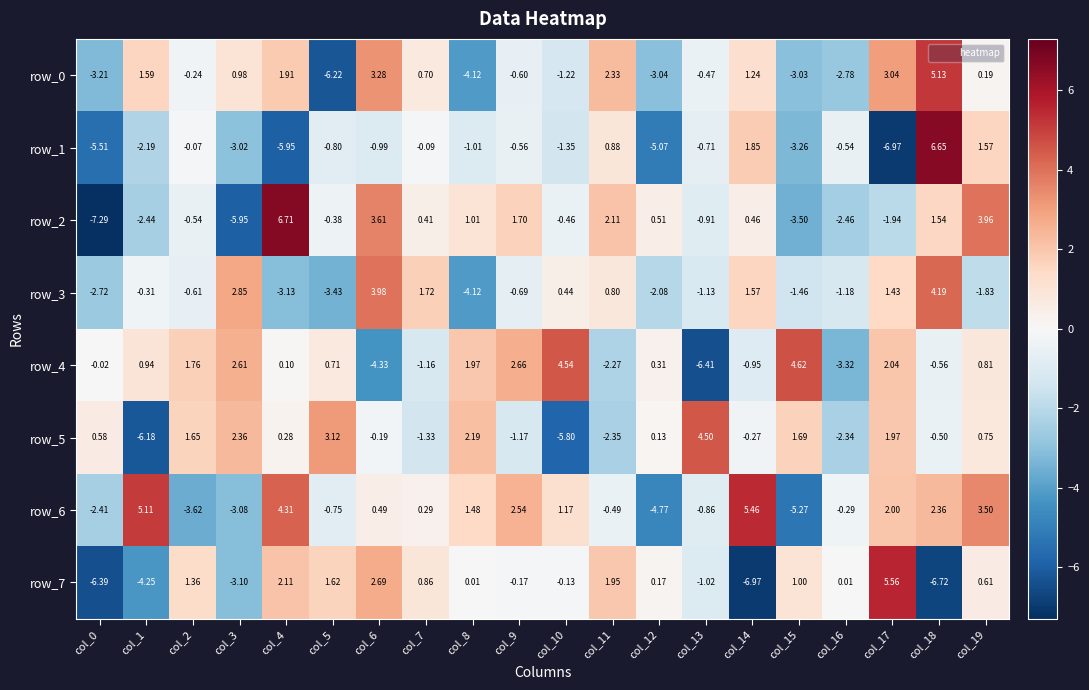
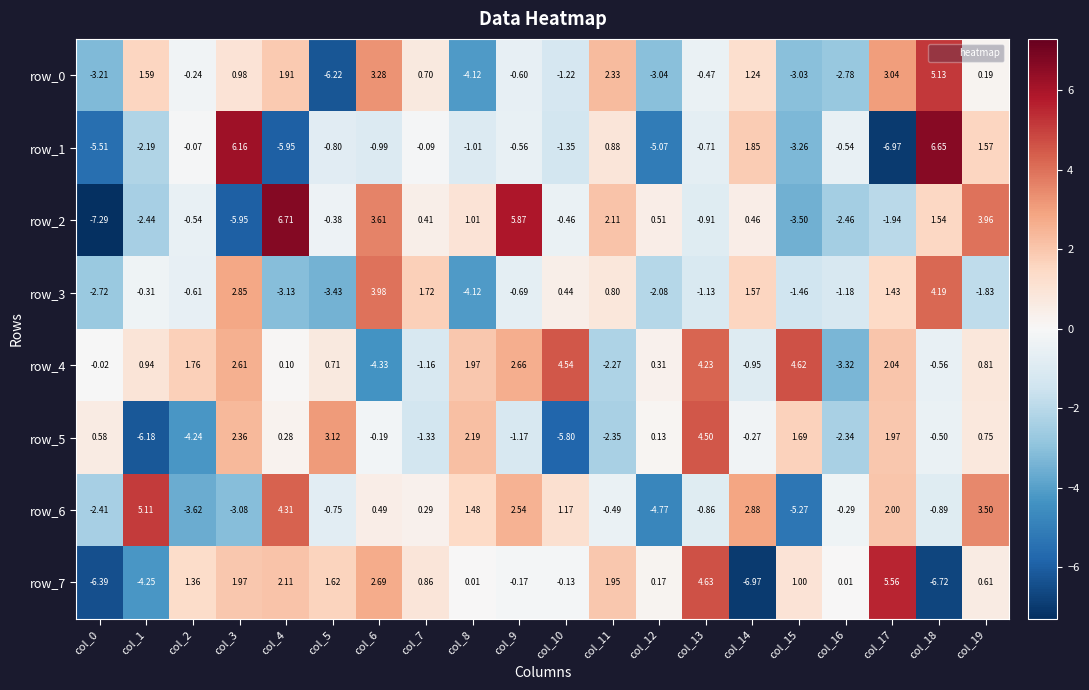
  {
    "row_0": {
      "col_0": -3.21,
      "col_1": 1.59,
      "col_2": -0.24,
      "col_3": 0.98,
      "col_4": 1.91,
      "col_5": -6.22,
      "col_6": 3.28,
      "col_7": 0.70,
      "col_8": -4.12,
      "col_9": -0.60,
      "col_10": -1.22,
      "col_11": 2.33,
      "col_12": -3.04,
      "col_13": -0.47,
      "col_14": 1.24,
      "col_15": -3.03,
      "col_16": -2.78,
      "col_17": 3.04,
      "col_18": 5.13,
      "col_19": 0.19
    },
    "row_1": {
      "col_0": -5.51,
      "col_1": -2.19,
      "col_2": -0.07,
-     "col_3": -3.02,
+     "col_3": 6.16,
      "col_4": -5.95,
      "col_5": -0.80,
      "col_6": -0.99,
      "col_7": -0.09,
      "col_8": -1.01,
      "col_9": -0.56,
      "col_10": -1.35,
      "col_11": 0.88,
      "col_12": -5.07,
      "col_13": -0.71,
      "col_14": 1.85,
      "col_15": -3.26,
      "col_16": -0.54,
      "col_17": -6.97,
      "col_18": 6.65,
      "col_19": 1.57
    },
    "row_2": {
      "col_0": -7.29,
      "col_1": -2.44,
      "col_2": -0.54,
      "col_3": -5.95,
      "col_4": 6.71,
      "col_5": -0.38,
      "col_6": 3.61,
      "col_7": 0.41,
      "col_8": 1.01,
-     "col_9": 1.70,
+     "col_9": 5.87,
      "col_10": -0.46,
      "col_11": 2.11,
      "col_12": 0.51,
      "col_13": -0.91,
      "col_14": 0.46,
      "col_15": -3.50,
      "col_16": -2.46,
      "col_17": -1.94,
      "col_18": 1.54,
      "col_19": 3.96
    },
    "row_3": {
      "col_0": -2.72,
      "col_1": -0.31,
      "col_2": -0.61,
      "col_3": 2.85,
      "col_4": -3.13,
      "col_5": -3.43,
      "col_6": 3.98,
      "col_7": 1.72,
      "col_8": -4.12,
      "col_9": -0.69,
      "col_10": 0.44,
      "col_11": 0.80,
      "col_12": -2.08,
      "col_13": -1.13,
      "col_14": 1.57,
      "col_15": -1.46,
      "col_16": -1.18,
      "col_17": 1.43,
      "col_18": 4.19,
      "col_19": -1.83
    },
    "row_4": {
      "col_0": -0.02,
      "col_1": 0.94,
      "col_2": 1.76,
      "col_3": 2.61,
      "col_4": 0.10,
      "col_5": 0.71,
      "col_6": -4.33,
      "col_7": -1.16,
      "col_8": 1.97,
      "col_9": 2.66,
      "col_10": 4.54,
      "col_11": -2.27,
      "col_12": 0.31,
-     "col_13": -6.41,
+     "col_13": 4.23,
      "col_14": -0.95,
      "col_15": 4.62,
      "col_16": -3.32,
      "col_17": 2.04,
      "col_18": -0.56,
      "col_19": 0.81
    },
    "row_5": {
      "col_0": 0.58,
      "col_1": -6.18,
-     "col_2": 1.65,
+     "col_2": -4.24,
      "col_3": 2.36,
      "col_4": 0.28,
      "col_5": 3.12,
      "col_6": -0.19,
      "col_7": -1.33,
      "col_8": 2.19,
      "col_9": -1.17,
      "col_10": -5.80,
      "col_11": -2.35,
      "col_12": 0.13,
      "col_13": 4.50,
      "col_14": -0.27,
      "col_15": 1.69,
      "col_16": -2.34,
      "col_17": 1.97,
      "col_18": -0.50,
      "col_19": 0.75
    },
    "row_6": {
      "col_0": -2.41,
      "col_1": 5.11,
      "col_2": -3.62,
      "col_3": -3.08,
      "col_4": 4.31,
      "col_5": -0.75,
      "col_6": 0.49,
      "col_7": 0.29,
      "col_8": 1.48,
      "col_9": 2.54,
      "col_10": 1.17,
      "col_11": -0.49,
      "col_12": -4.77,
      "col_13": -0.86,
-     "col_14": 5.46,
+     "col_14": 2.88,
      "col_15": -5.27,
      "col_16": -0.29,
      "col_17": 2.00,
-     "col_18": 2.36,
+     "col_18": -0.89,
      "col_19": 3.50
    },
    "row_7": {
      "col_0": -6.39,
      "col_1": -4.25,
      "col_2": 1.36,
-     "col_3": -3.10,
+     "col_3": 1.97,
      "col_4": 2.11,
      "col_5": 1.62,
      "col_6": 2.69,
      "col_7": 0.86,
      "col_8": 0.01,
      "col_9": -0.17,
      "col_10": -0.13,
      "col_11": 1.95,
      "col_12": 0.17,
-     "col_13": -1.02,
+     "col_13": 4.63,
      "col_14": -6.97,
      "col_15": 1.00,
      "col_16": 0.01,
      "col_17": 5.56,
      "col_18": -6.72,
      "col_19": 0.61
    }
  }
